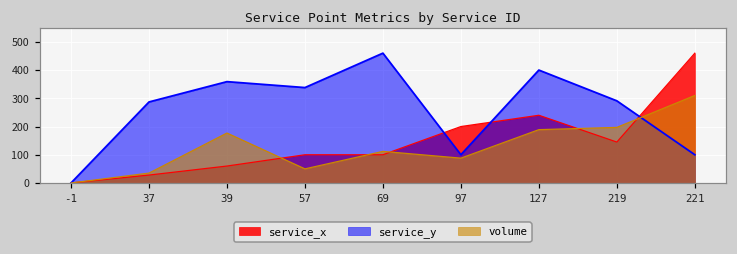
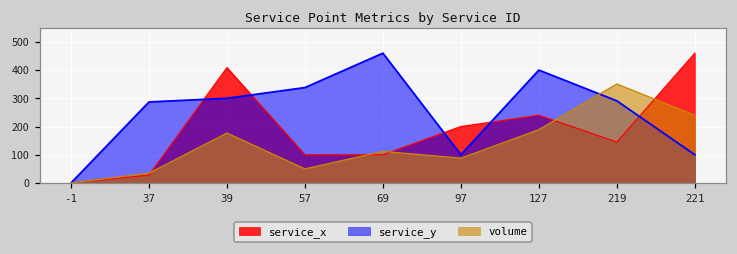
  {
    "service_x": {
-     "39": 60,
+     "39": 410,
      "57": 100,
      "69": 100,
      "97": 200,
      "127": 240,
      "219": 150,
      "221": 460
    },
    "service_y": {
      "37": 290,
-     "39": 360,
+     "39": 300,
      "57": 340,
      "69": 460,
      "97": 100,
      "127": 400,
      "219": 290,
      "221": 100
    },
    "volume": {
      "39": 180,
      "57": 50,
      "69": 110,
      "97": 90,
      "127": 190,
-     "219": 200,
-     "221": 310
+     "219": 350,
+     "221": 240
    }
  }
